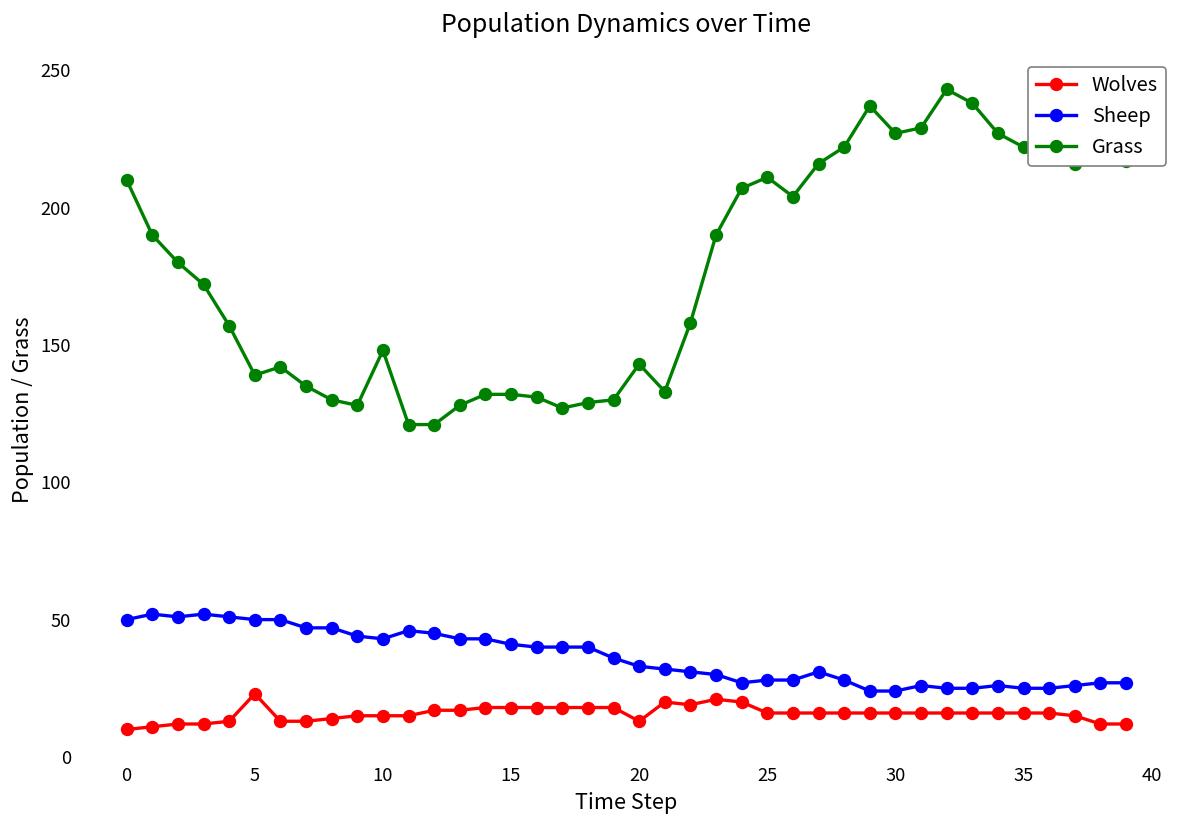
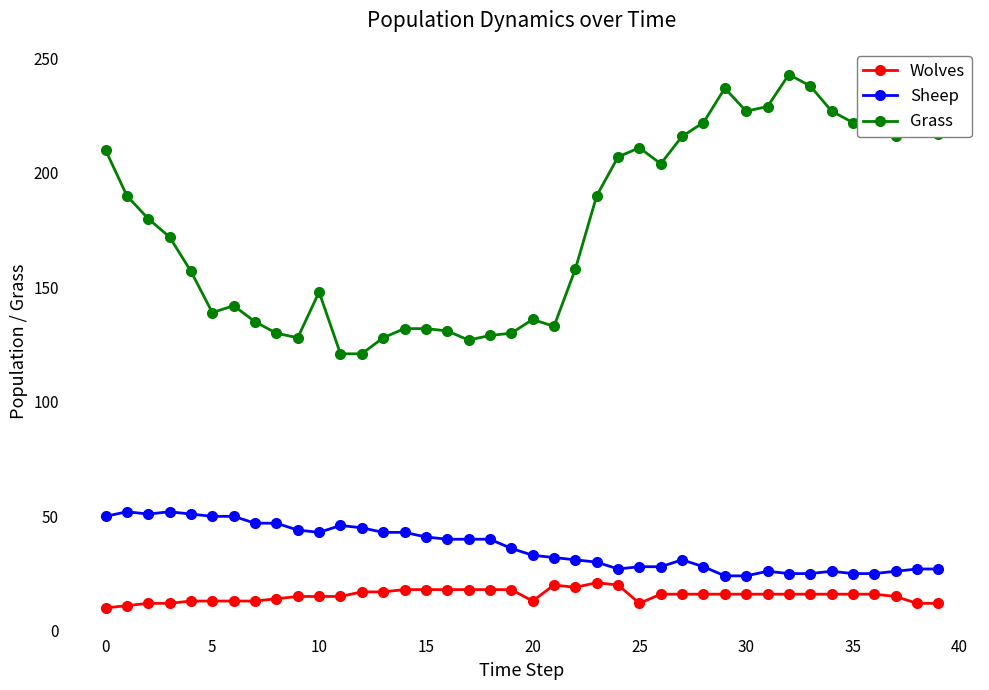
  {
    "Wolves": {
      "0": 10,
-     "5": 23,
+     "5": 13,
      "10": 15,
      "15": 18,
      "20": 13,
-     "25": 16,
+     "25": 12,
      "30": 16,
      "35": 16
    },
    "Sheep": {
      "0": 50,
      "5": 50,
      "10": 43,
      "15": 41,
      "20": 33,
      "25": 28,
      "30": 24,
      "35": 25
    },
    "Grass": {
      "0": 210,
      "5": 139,
      "10": 148,
      "15": 132,
-     "20": 143,
+     "20": 136,
      "25": 211,
      "30": 227,
      "35": 222
    }
  }
